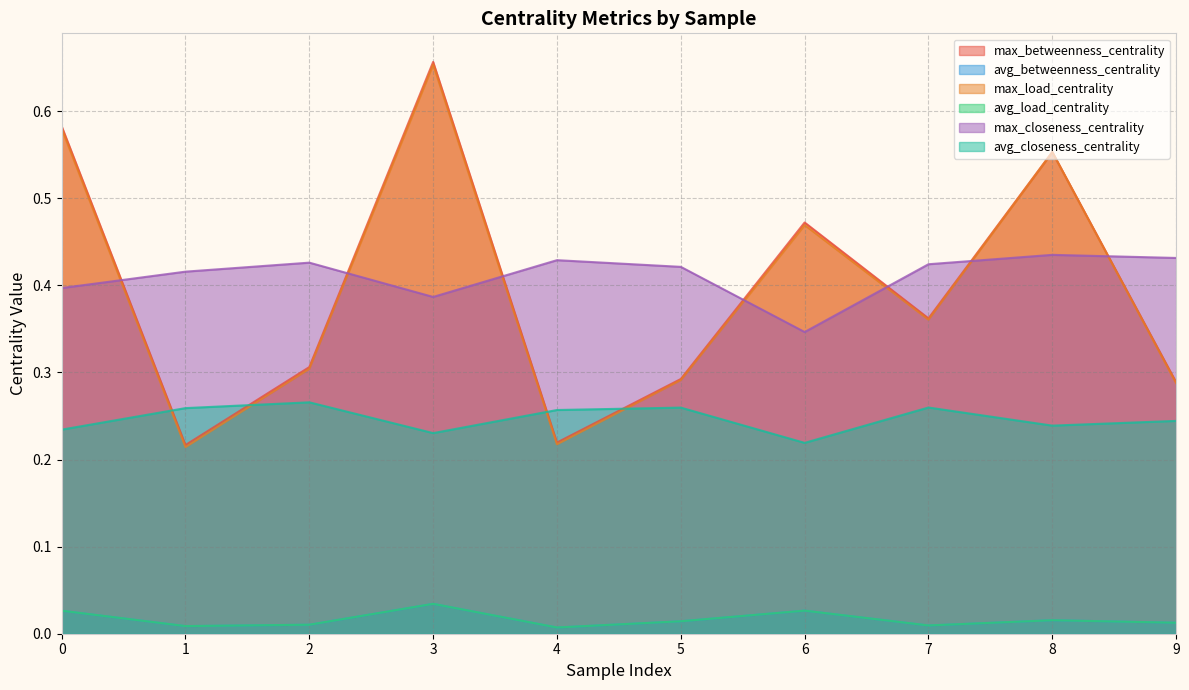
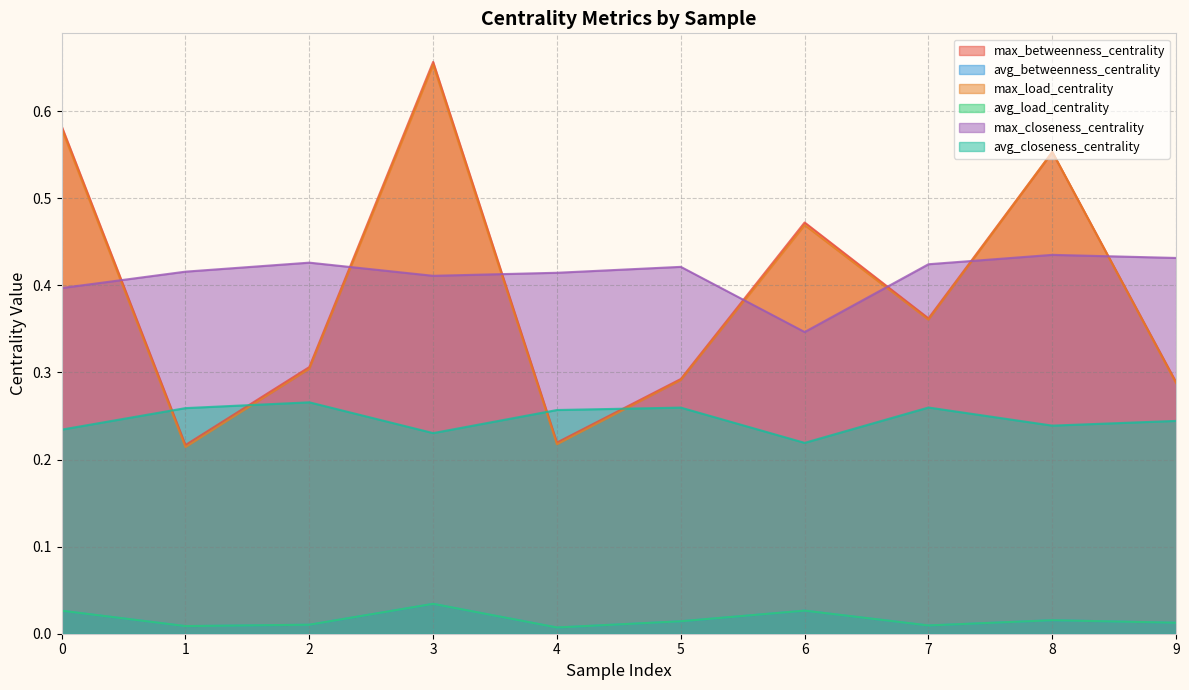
  {
    "max_closeness_centrality": {
      "0": 0.40,
      "1": 0.42,
      "2": 0.43,
-     "3": 0.39,
-     "4": 0.43,
+     "3": 0.41,
+     "4": 0.41,
      "5": 0.42,
      "6": 0.35,
      "7": 0.42,
      "8": 0.43,
      "9": 0.43
    }
  }
